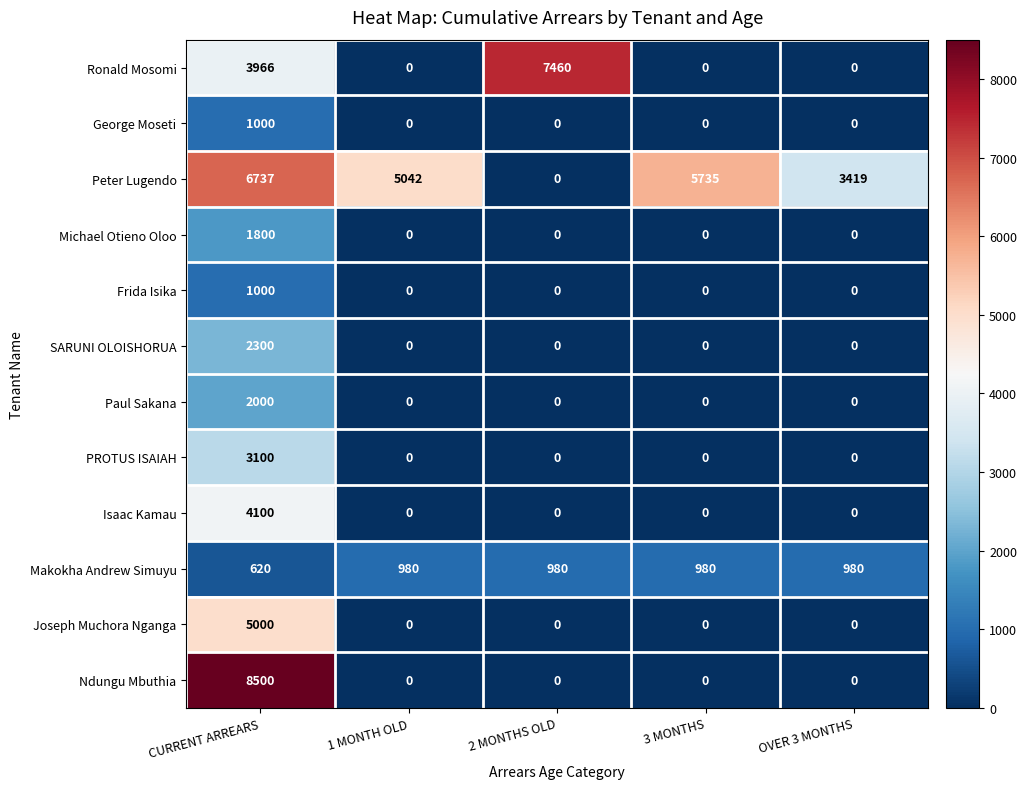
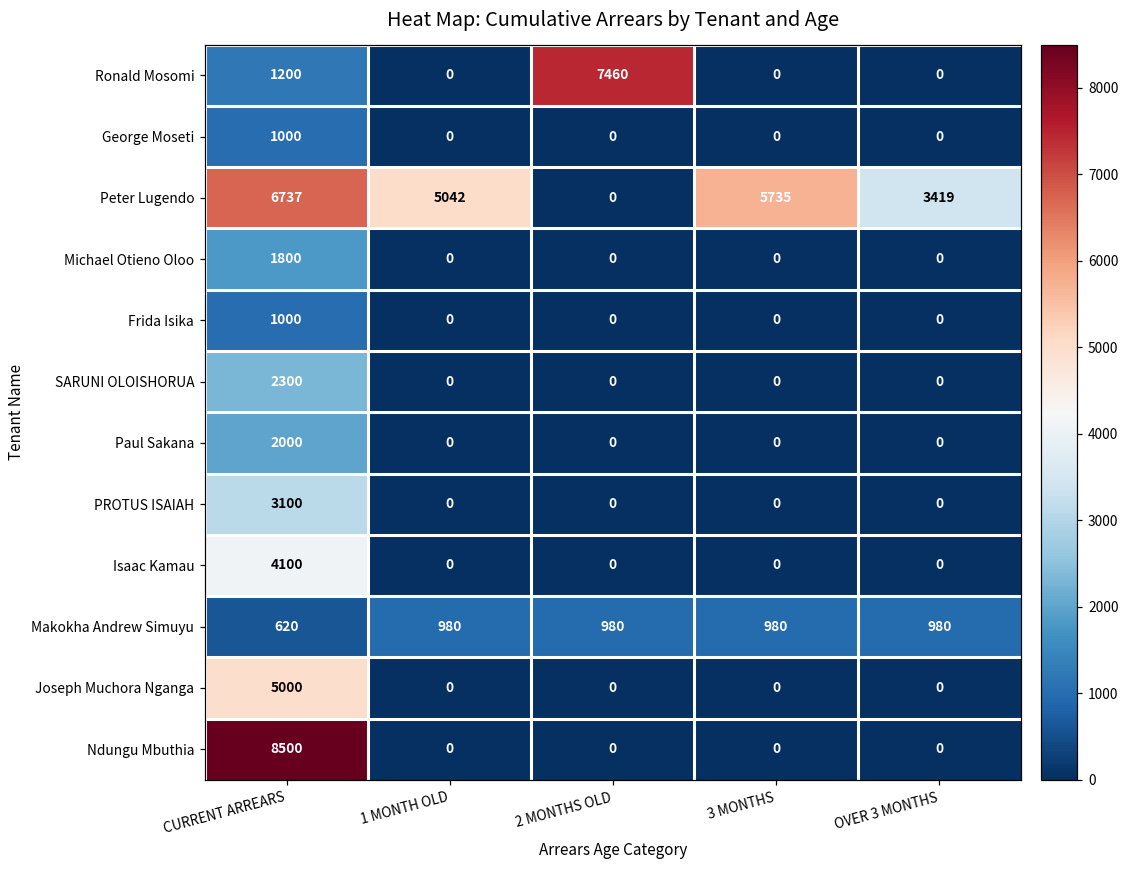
  {
    "Ronald Mosomi": {
-     "CURRENT ARREARS": 3966,
+     "CURRENT ARREARS": 1200,
      "1 MONTH OLD": 0,
      "2 MONTHS OLD": 7460,
      "3 MONTHS": 0,
      "OVER 3 MONTHS": 0
    },
    "George Moseti": {
      "CURRENT ARREARS": 1000,
      "1 MONTH OLD": 0,
      "2 MONTHS OLD": 0,
      "3 MONTHS": 0,
      "OVER 3 MONTHS": 0
    },
    "Peter Lugendo": {
      "CURRENT ARREARS": 6737,
      "1 MONTH OLD": 5042,
      "2 MONTHS OLD": 0,
      "3 MONTHS": 5735,
      "OVER 3 MONTHS": 3419
    },
    "Michael Otieno Oloo": {
      "CURRENT ARREARS": 1800,
      "1 MONTH OLD": 0,
      "2 MONTHS OLD": 0,
      "3 MONTHS": 0,
      "OVER 3 MONTHS": 0
    },
    "Frida Isika": {
      "CURRENT ARREARS": 1000,
      "1 MONTH OLD": 0,
      "2 MONTHS OLD": 0,
      "3 MONTHS": 0,
      "OVER 3 MONTHS": 0
    },
    "SARUNI OLOISHORUA": {
      "CURRENT ARREARS": 2300,
      "1 MONTH OLD": 0,
      "2 MONTHS OLD": 0,
      "3 MONTHS": 0,
      "OVER 3 MONTHS": 0
    },
    "Paul Sakana": {
      "CURRENT ARREARS": 2000,
      "1 MONTH OLD": 0,
      "2 MONTHS OLD": 0,
      "3 MONTHS": 0,
      "OVER 3 MONTHS": 0
    },
    "PROTUS ISAIAH": {
      "CURRENT ARREARS": 3100,
      "1 MONTH OLD": 0,
      "2 MONTHS OLD": 0,
      "3 MONTHS": 0,
      "OVER 3 MONTHS": 0
    },
    "Isaac Kamau": {
      "CURRENT ARREARS": 4100,
      "1 MONTH OLD": 0,
      "2 MONTHS OLD": 0,
      "3 MONTHS": 0,
      "OVER 3 MONTHS": 0
    },
    "Makokha Andrew Simuyu": {
      "CURRENT ARREARS": 620,
      "1 MONTH OLD": 980,
      "2 MONTHS OLD": 980,
      "3 MONTHS": 980,
      "OVER 3 MONTHS": 980
    },
    "Joseph Muchora Nganga": {
      "CURRENT ARREARS": 5000,
      "1 MONTH OLD": 0,
      "2 MONTHS OLD": 0,
      "3 MONTHS": 0,
      "OVER 3 MONTHS": 0
    },
    "Ndungu Mbuthia": {
      "CURRENT ARREARS": 8500,
      "1 MONTH OLD": 0,
      "2 MONTHS OLD": 0,
      "3 MONTHS": 0,
      "OVER 3 MONTHS": 0
    }
  }
